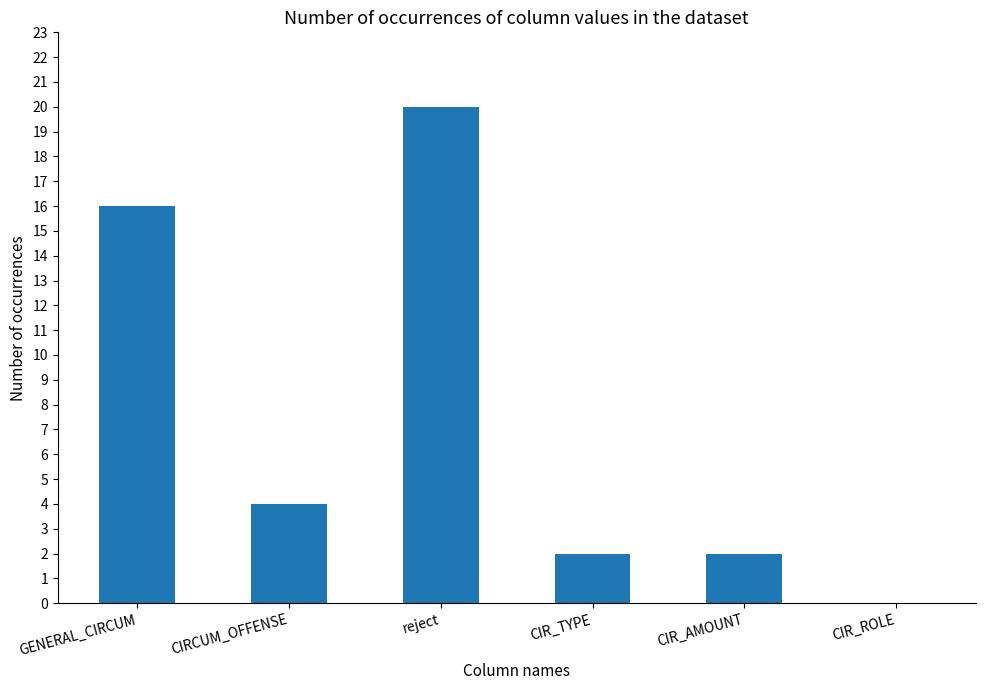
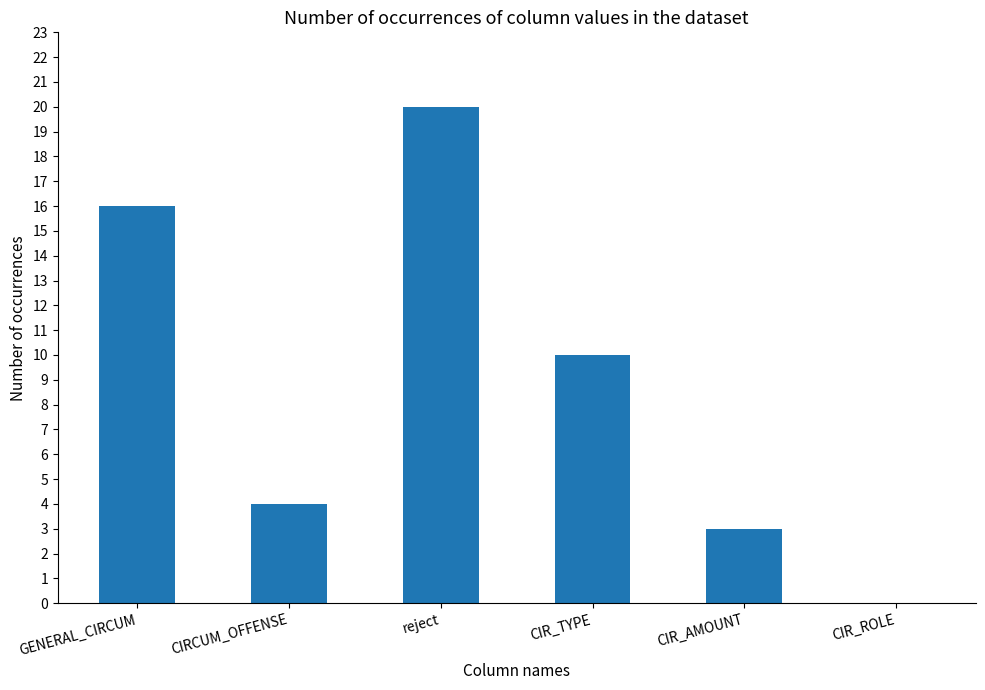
  {
    "GENERAL_CIRCUM": 16,
    "CIRCUM_OFFENSE": 4,
    "reject": 20,
-   "CIR_TYPE": 2,
-   "CIR_AMOUNT": 2,
+   "CIR_TYPE": 10,
+   "CIR_AMOUNT": 3,
    "CIR_ROLE": 0
  }
